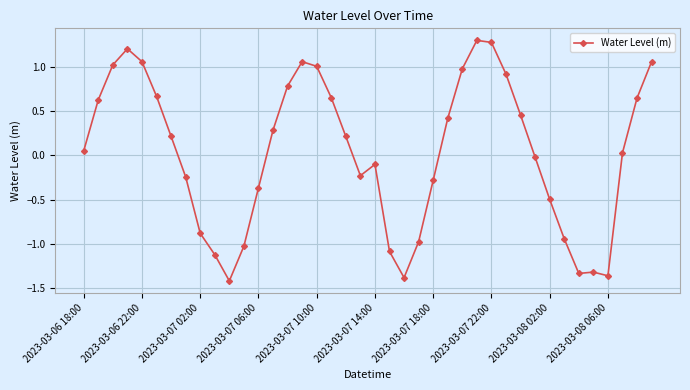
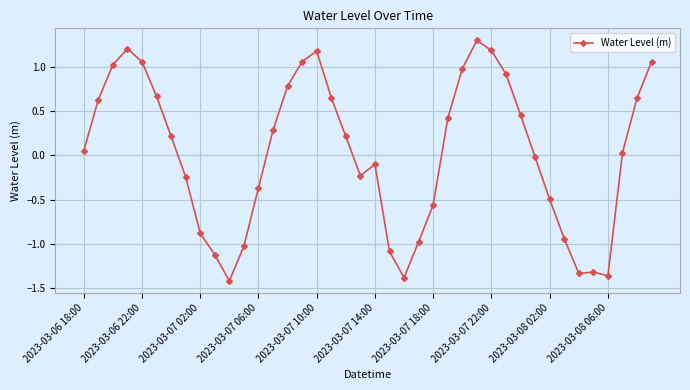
  {
    "2023-03-06 18:00": 0.1,
    "2023-03-06 22:00": 1.1,
    "2023-03-07 02:00": -0.9,
    "2023-03-07 06:00": -0.4,
-   "2023-03-07 10:00": 1.0,
+   "2023-03-07 10:00": 1.2,
    "2023-03-07 14:00": -0.1,
-   "2023-03-07 18:00": -0.3,
-   "2023-03-07 22:00": 1.3,
+   "2023-03-07 18:00": -0.6,
+   "2023-03-07 22:00": 1.2,
    "2023-03-08 02:00": -0.5,
    "2023-03-08 06:00": -1.4
  }
